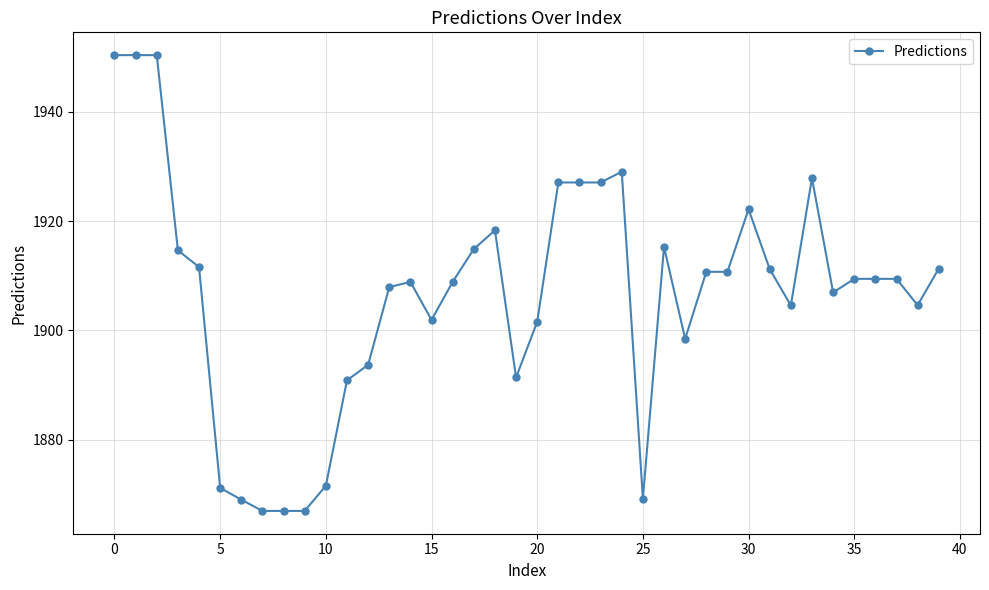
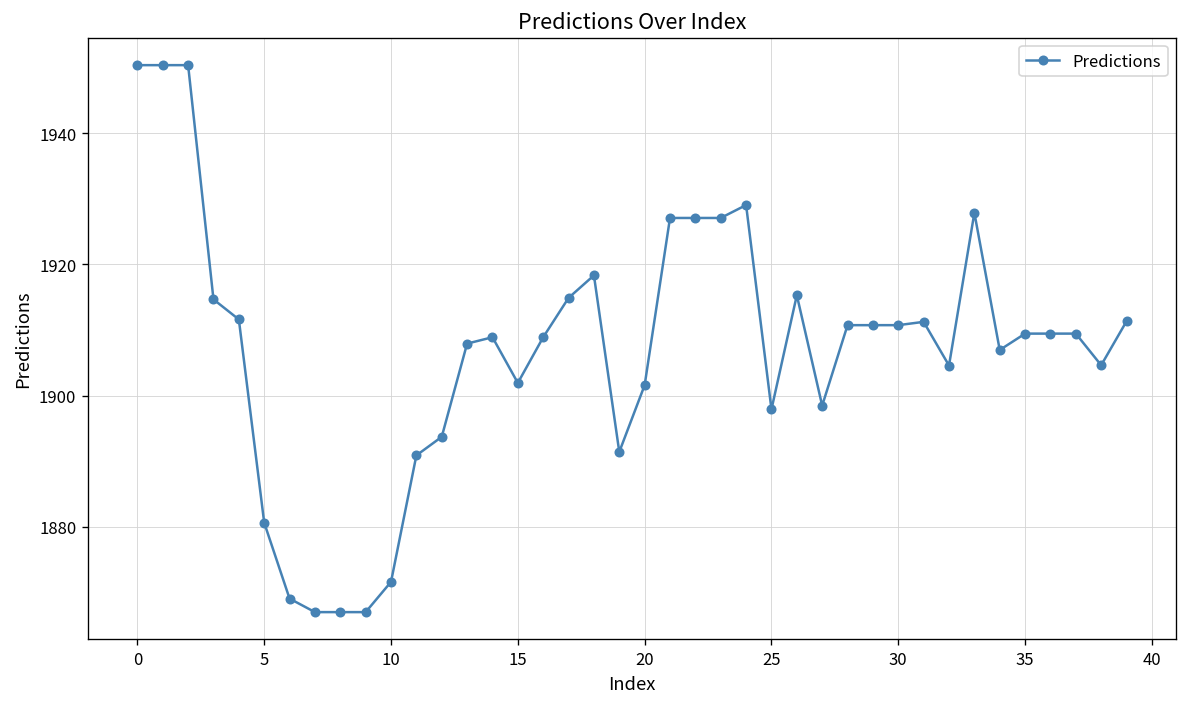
  {
    "0": 1950,
-   "5": 1871,
+   "5": 1881,
    "10": 1872,
    "15": 1902,
    "20": 1902,
-   "25": 1869,
-   "30": 1922,
+   "25": 1898,
+   "30": 1911,
    "35": 1909
  }
